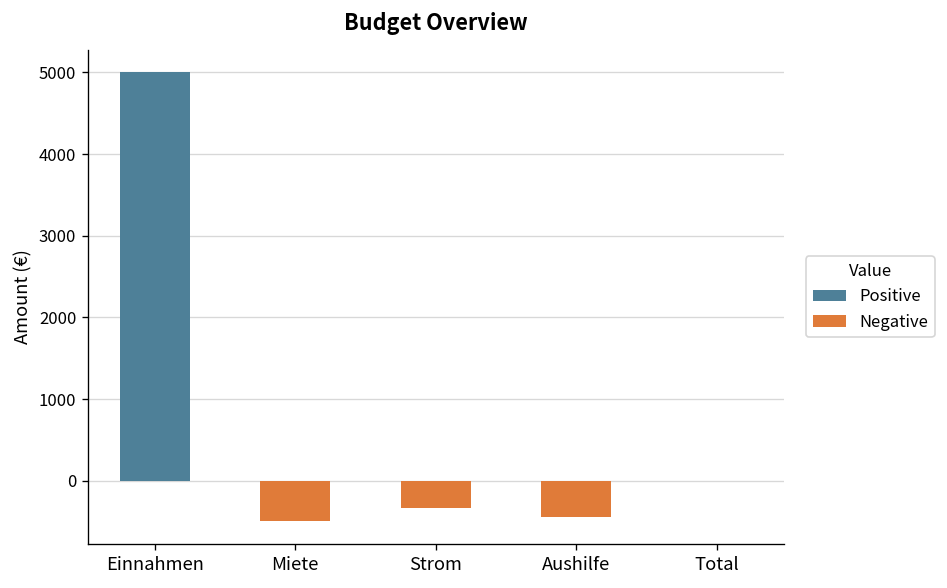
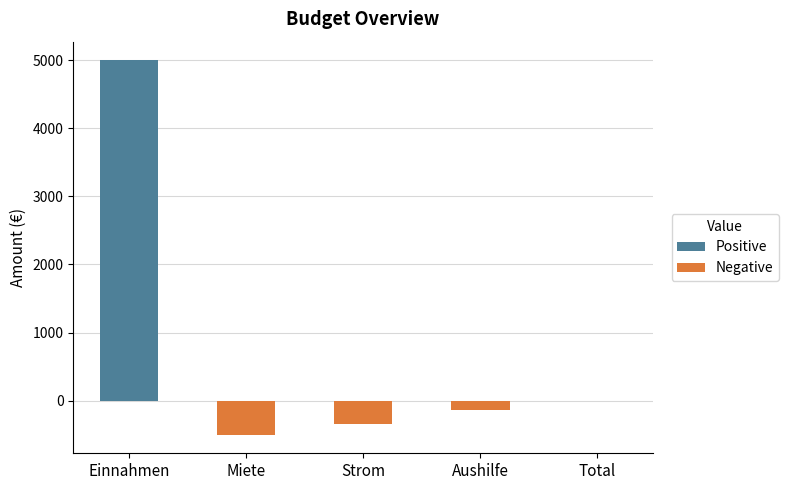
  {
    "Einnahmen": 5000,
    "Miete": -500,
    "Strom": -300,
-   "Aushilfe": -500,
+   "Aushilfe": -100,
    "Total": 0
  }
